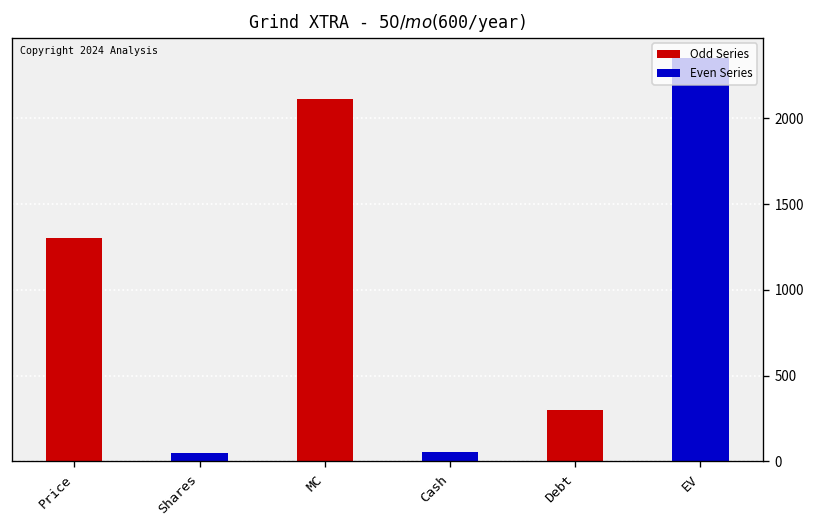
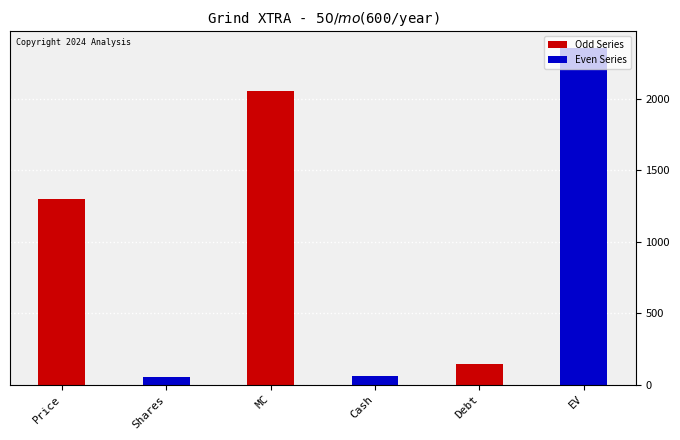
  {
    "Price": 1300,
    "Shares": 50,
-   "MC": 2110,
+   "MC": 2050,
    "Cash": 60,
-   "Debt": 300
+   "Debt": 150
  }
